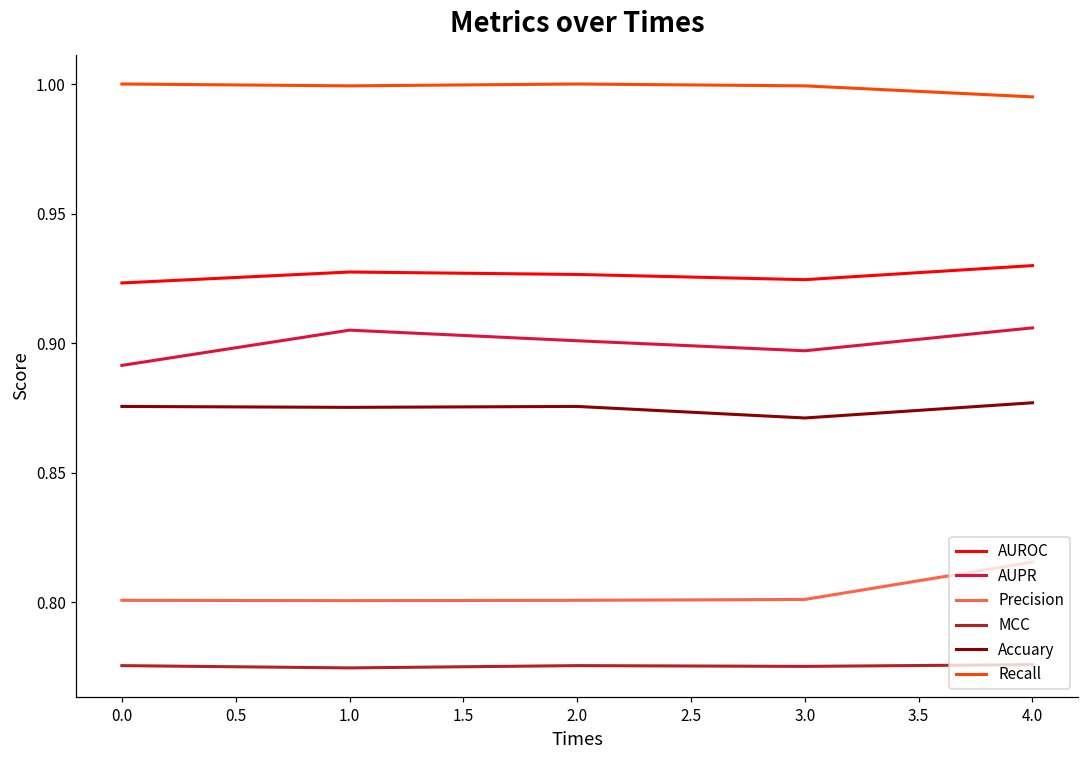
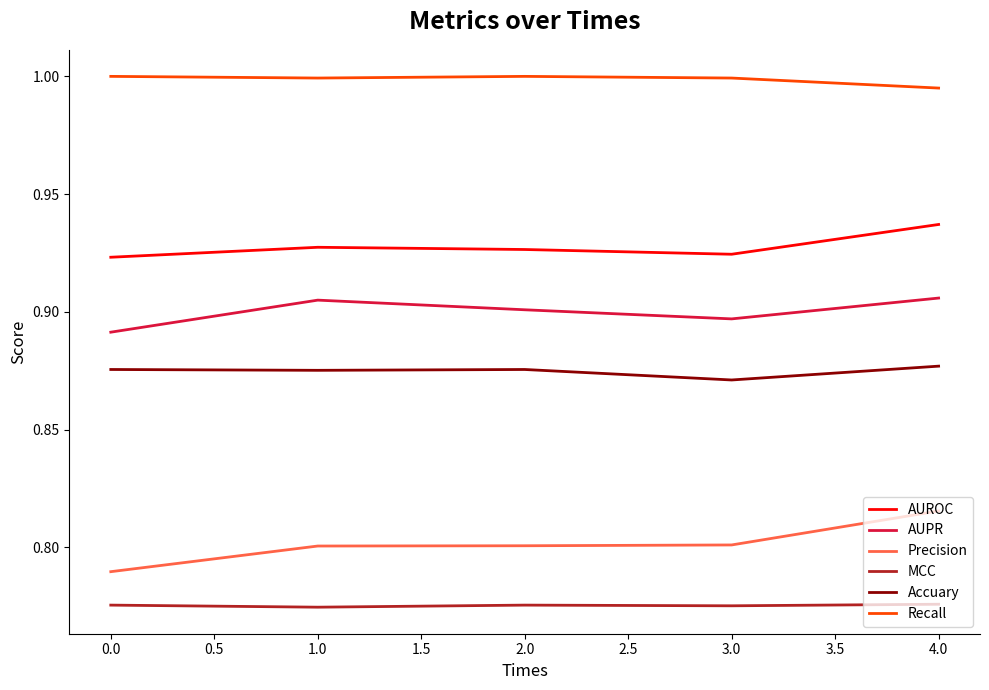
  {
    "AUROC": {
      "0.0": 0.923,
      "1.0": 0.927,
      "2.0": 0.926,
      "3.0": 0.924,
-     "4.0": 0.930
+     "4.0": 0.937
    },
    "Precision": {
-     "0.0": 0.801,
+     "0.0": 0.790,
      "1.0": 0.801,
      "2.0": 0.801,
      "3.0": 0.801
    },
    "Accuary": {
      "0.0": 0.876,
      "1.0": 0.875,
      "2.0": 0.876,
      "3.0": 0.871,
      "4.0": 0.877
    },
    "Recall": {
      "0.0": 1.000,
      "1.0": 0.999,
      "2.0": 1.000,
      "3.0": 0.999,
      "4.0": 0.995
    }
  }
